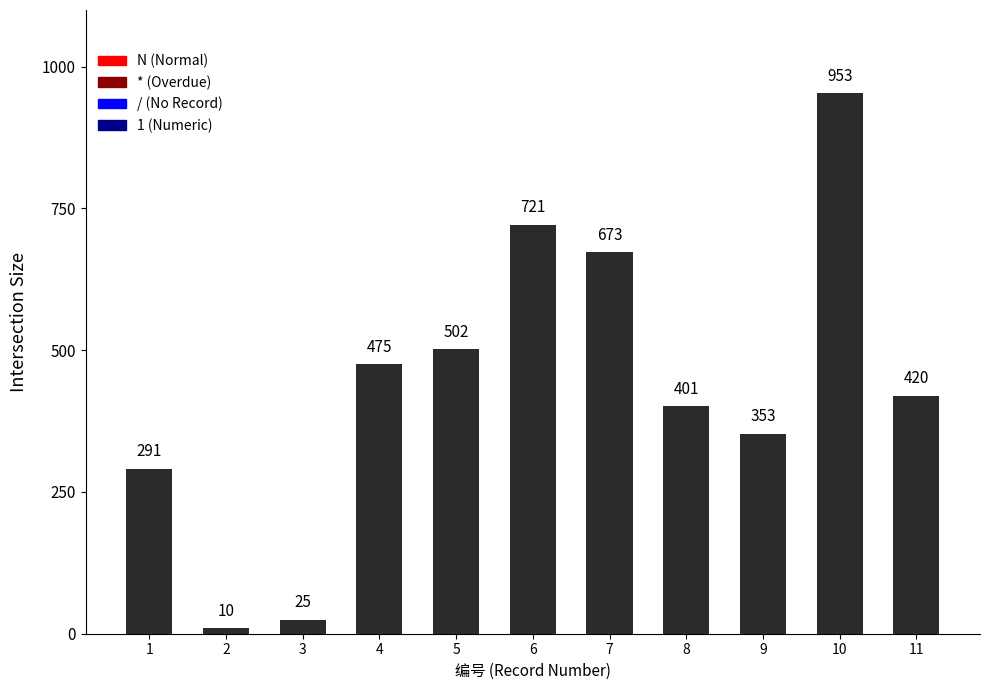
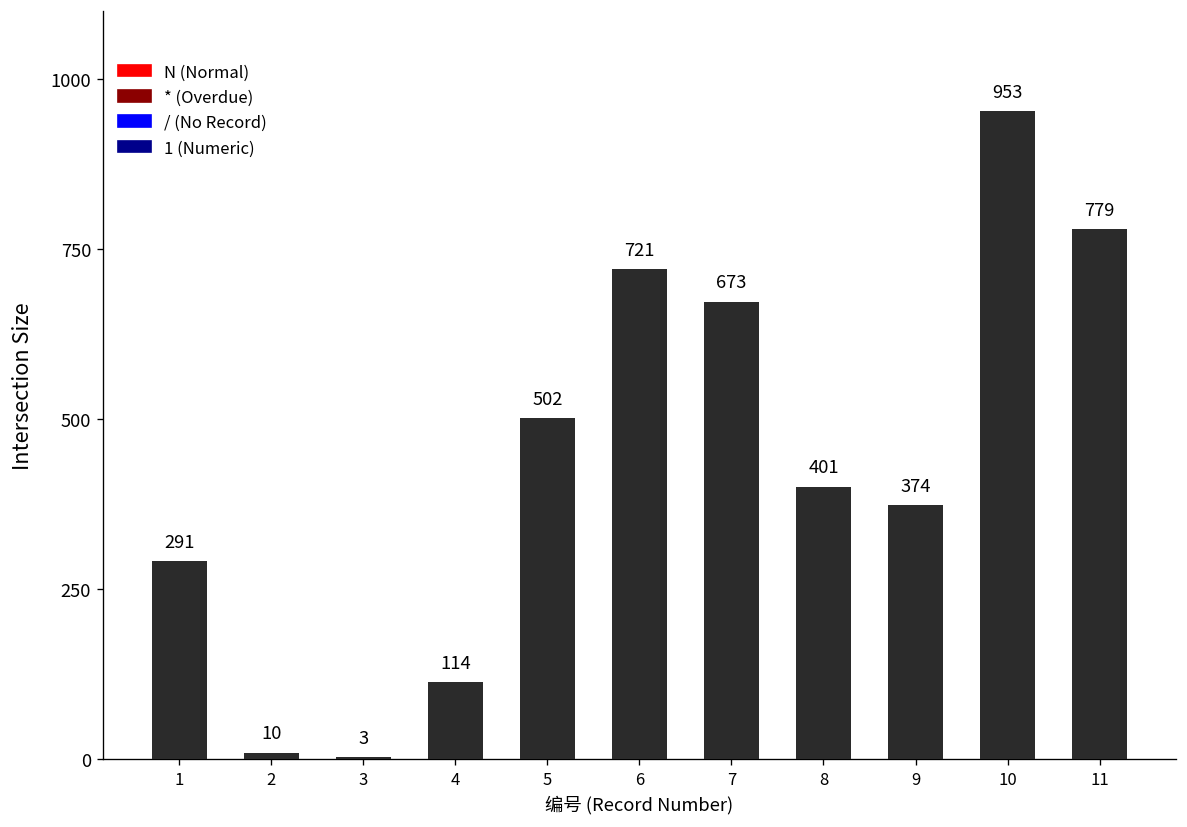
  {
    "1": 291,
    "2": 10,
-   "3": 25,
-   "4": 475,
+   "3": 3,
+   "4": 114,
    "5": 502,
    "6": 721,
    "7": 673,
    "8": 401,
-   "9": 353,
+   "9": 374,
    "10": 953,
-   "11": 420
+   "11": 779
  }
